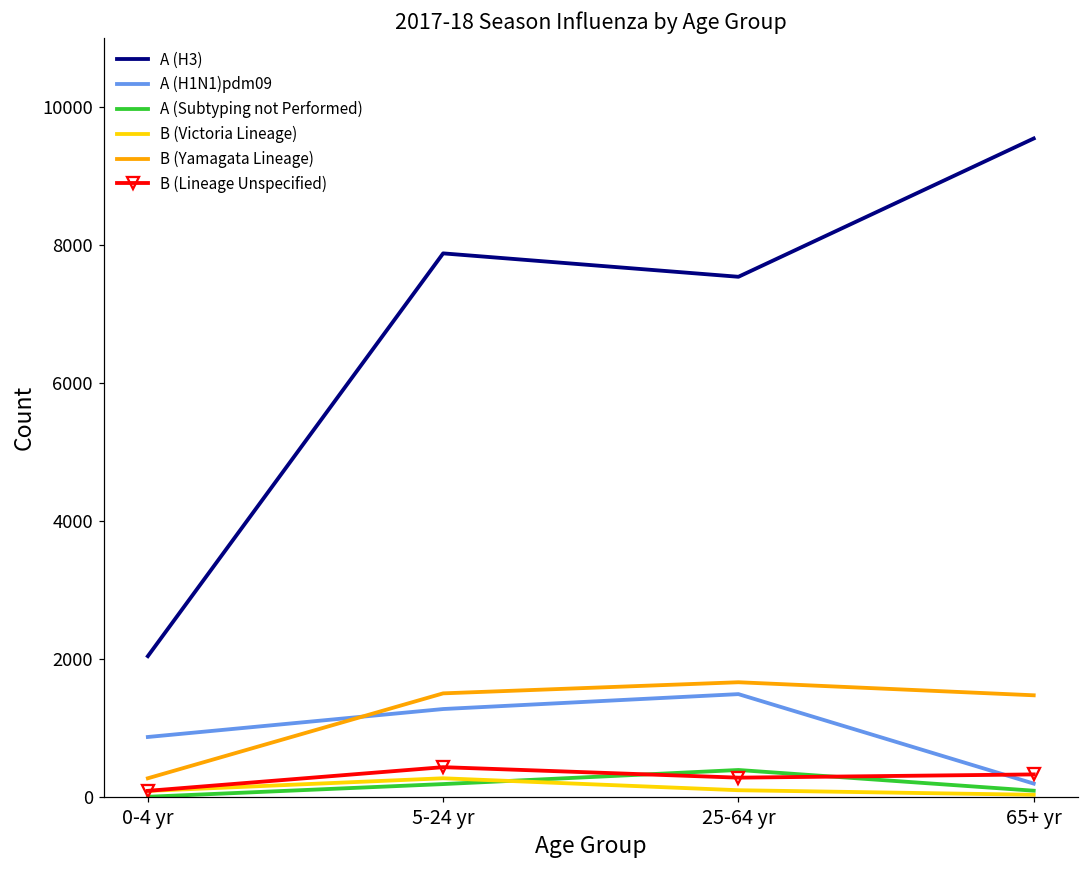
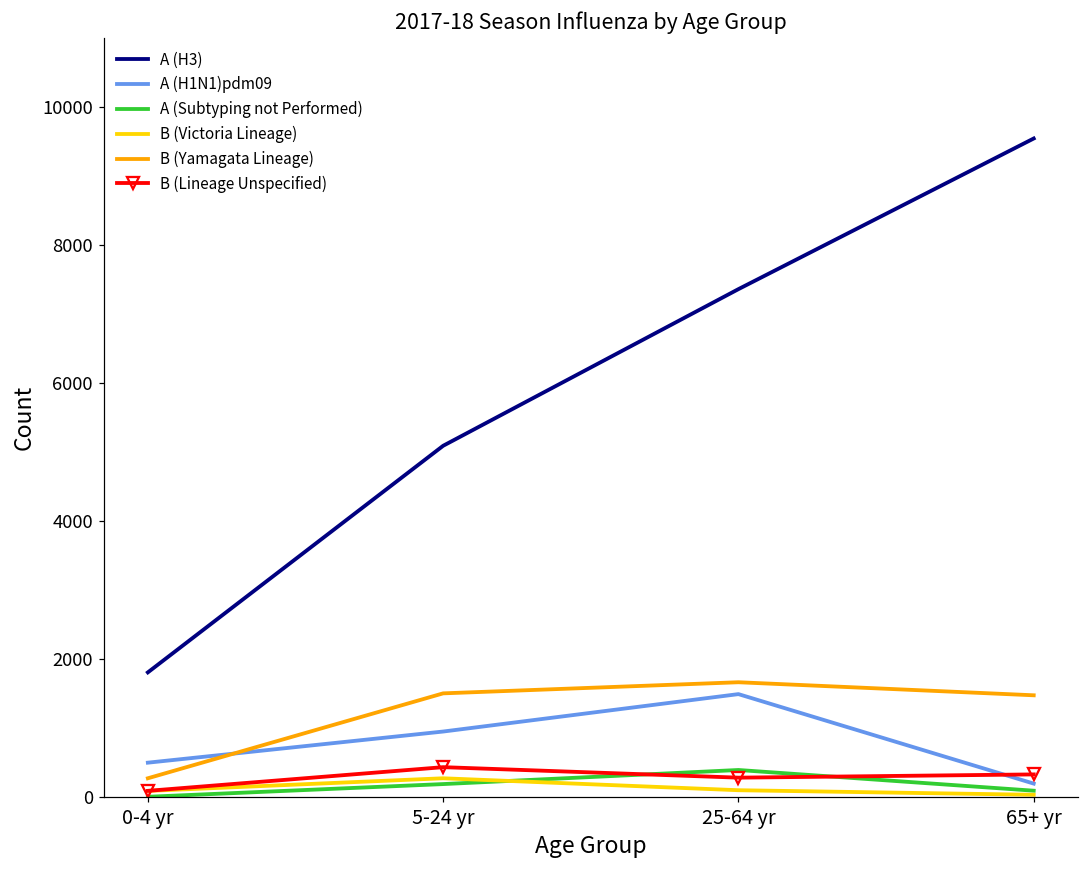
  {
    "A (H3)": {
-     "0-4 yr": 2000,
-     "5-24 yr": 7900,
-     "25-64 yr": 7500,
+     "0-4 yr": 1800,
+     "5-24 yr": 5100,
+     "25-64 yr": 7400,
      "65+ yr": 9500
    },
    "A (H1N1)pdm09": {
-     "0-4 yr": 900,
-     "5-24 yr": 1300,
+     "0-4 yr": 500,
+     "5-24 yr": 1000,
      "25-64 yr": 1500,
      "65+ yr": 200
    },
    "A (Subtyping not Performed)": {
      "0-4 yr": 0,
      "5-24 yr": 200,
      "25-64 yr": 400,
      "65+ yr": 100
    },
    "B (Lineage Unspecified)": {
      "5-24 yr": 400,
      "25-64 yr": 300,
      "65+ yr": 300
    }
  }
